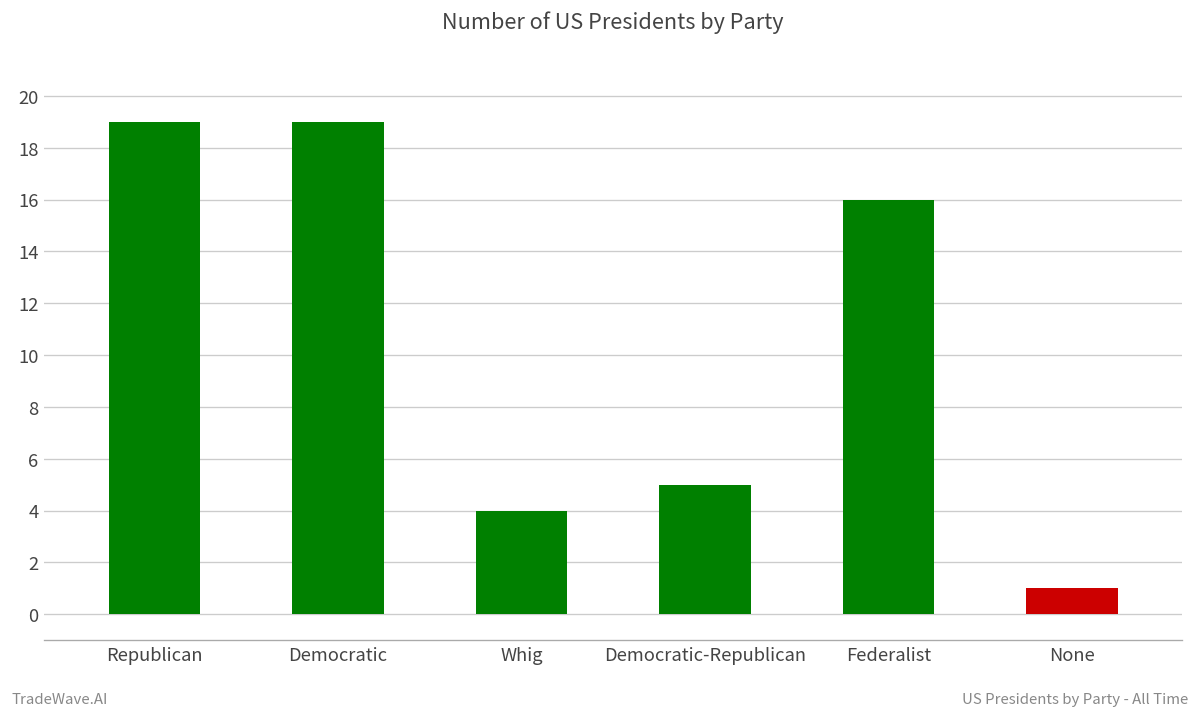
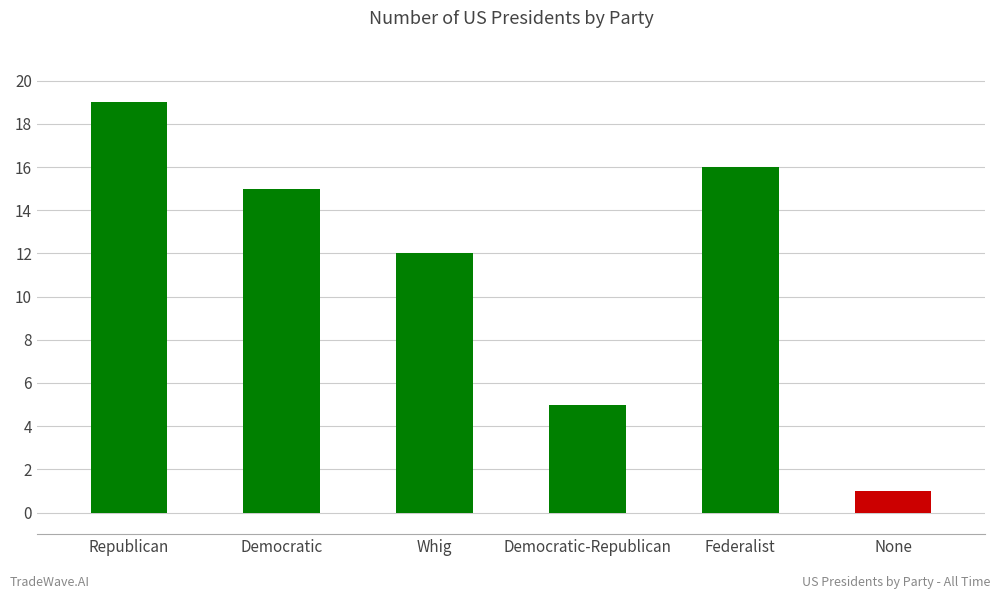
  {
    "Republican": 19,
-   "Democratic": 19,
-   "Whig": 4,
+   "Democratic": 15,
+   "Whig": 12,
    "Democratic-Republican": 5,
    "Federalist": 16,
    "None": 1
  }
